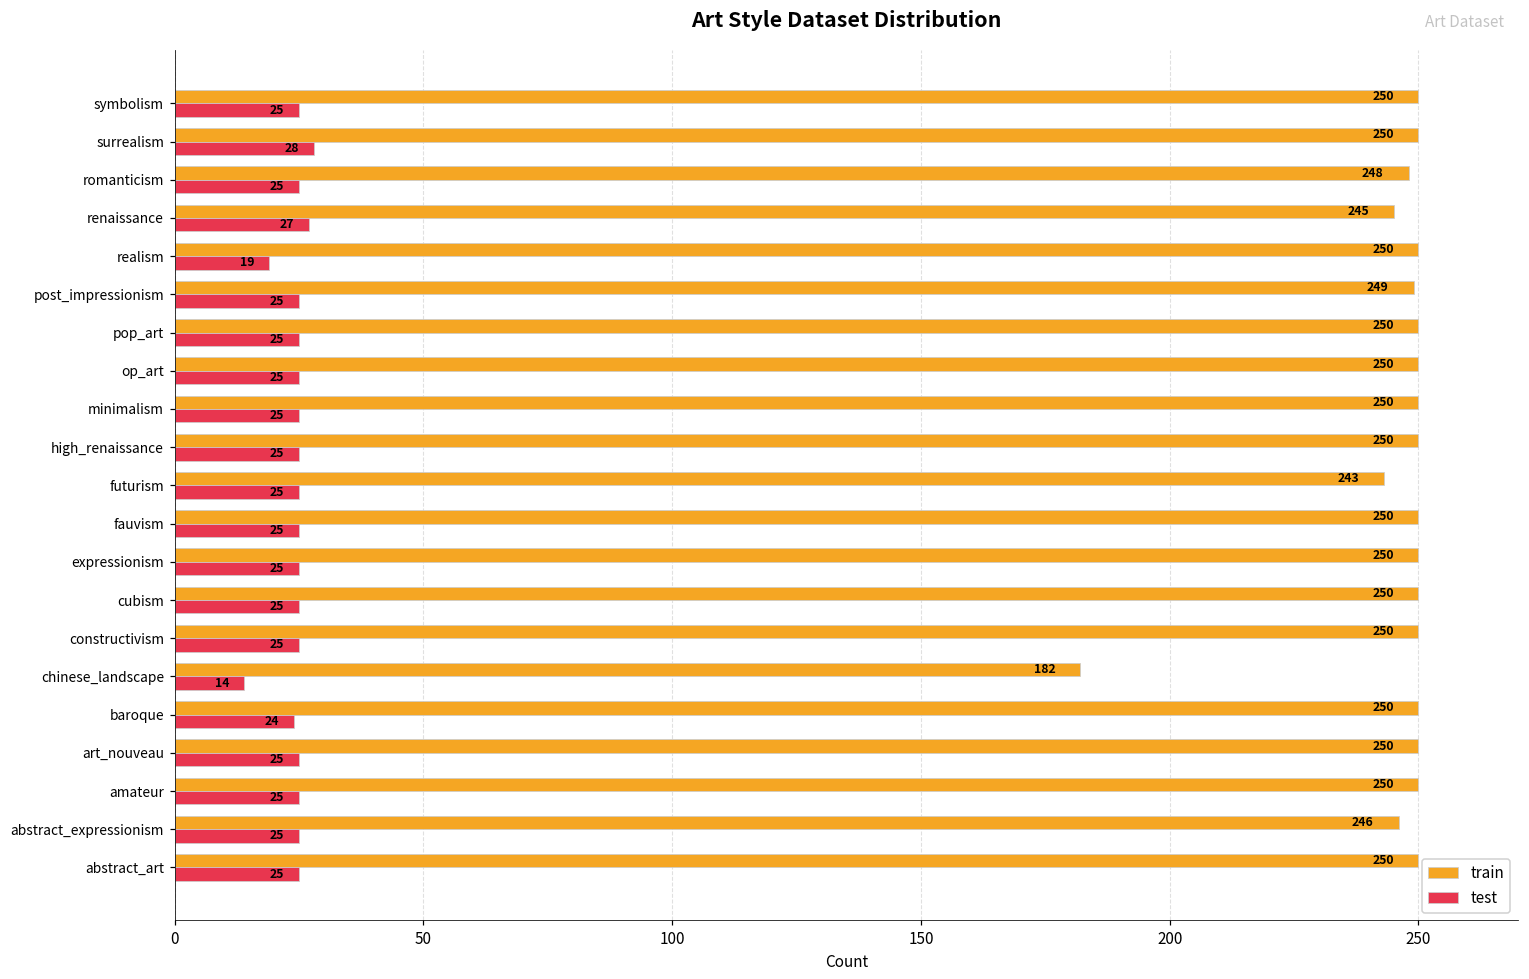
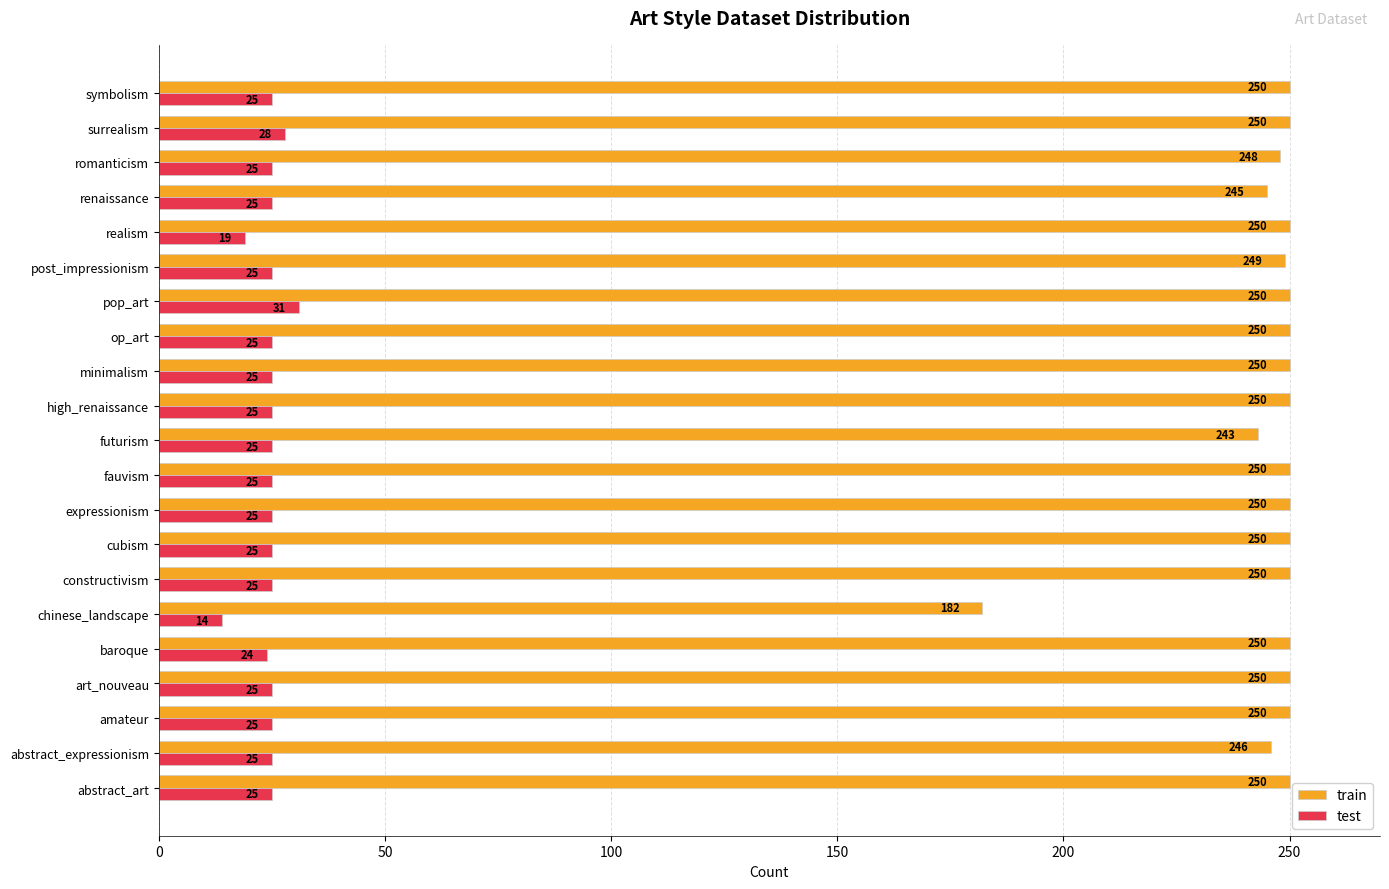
  {
    "train": {
      "symbolism": 250,
      "surrealism": 250,
      "romanticism": 248,
      "renaissance": 245,
      "realism": 250,
      "post_impressionism": 249,
      "pop_art": 250,
      "op_art": 250,
      "minimalism": 250,
      "high_renaissance": 250,
      "futurism": 243,
      "fauvism": 250,
      "expressionism": 250,
      "cubism": 250,
      "constructivism": 250,
      "chinese_landscape": 182,
      "baroque": 250,
      "art_nouveau": 250,
      "amateur": 250,
      "abstract_expressionism": 246,
      "abstract_art": 250
    },
    "test": {
      "symbolism": 25,
      "surrealism": 28,
      "romanticism": 25,
-     "renaissance": 27,
+     "renaissance": 25,
      "realism": 19,
      "post_impressionism": 25,
-     "pop_art": 25,
+     "pop_art": 31,
      "op_art": 25,
      "minimalism": 25,
      "high_renaissance": 25,
      "futurism": 25,
      "fauvism": 25,
      "expressionism": 25,
      "cubism": 25,
      "constructivism": 25,
      "chinese_landscape": 14,
      "baroque": 24,
      "art_nouveau": 25,
      "amateur": 25,
      "abstract_expressionism": 25,
      "abstract_art": 25
    }
  }
